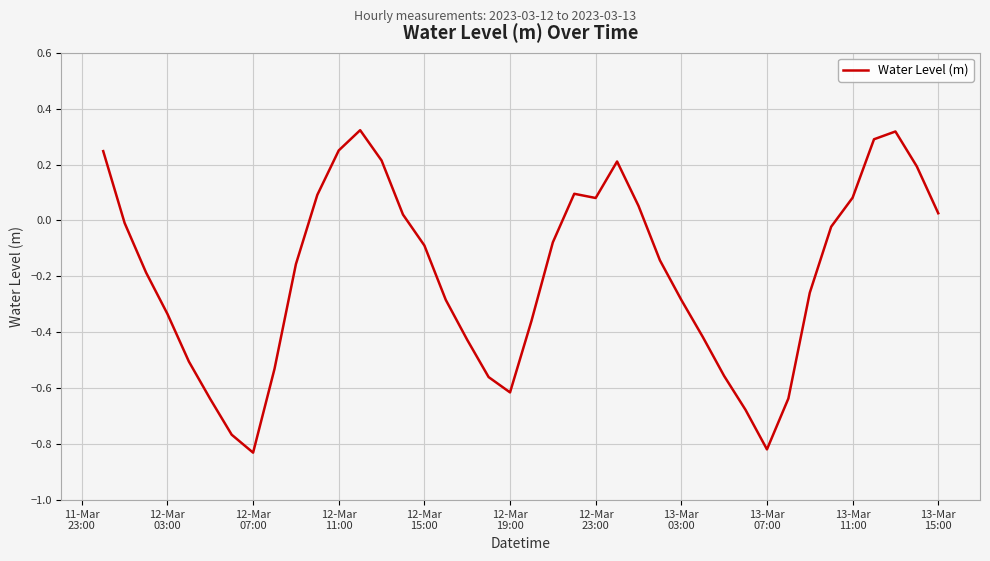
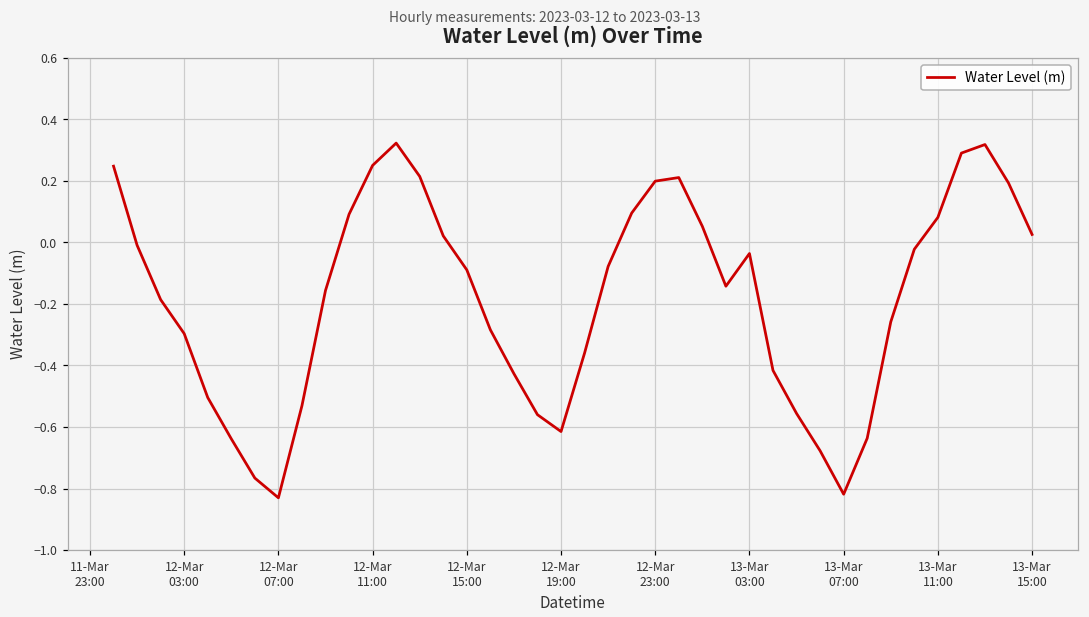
  {
-   "12-Mar 03:00": -0.33,
+   "12-Mar 03:00": -0.30,
    "12-Mar 07:00": -0.83,
    "12-Mar 11:00": 0.25,
    "12-Mar 15:00": -0.09,
    "12-Mar 19:00": -0.61,
-   "12-Mar 23:00": 0.08,
-   "13-Mar 03:00": -0.28,
+   "12-Mar 23:00": 0.20,
+   "13-Mar 03:00": -0.04,
    "13-Mar 07:00": -0.82,
    "13-Mar 11:00": 0.08,
    "13-Mar 15:00": 0.03
  }
